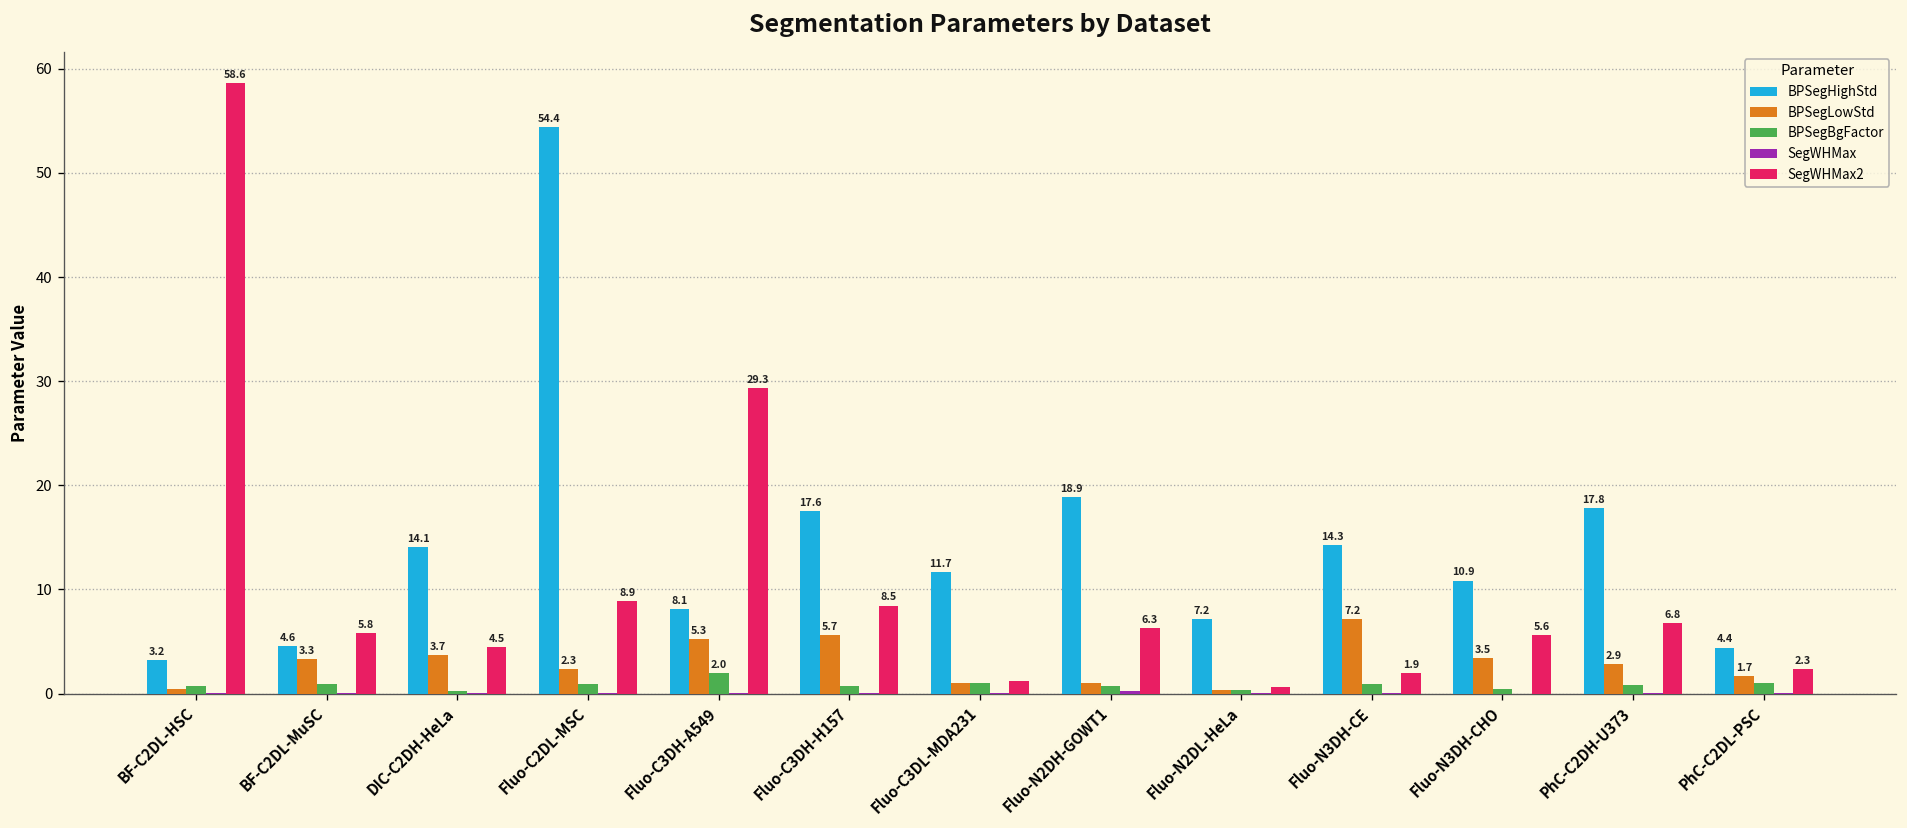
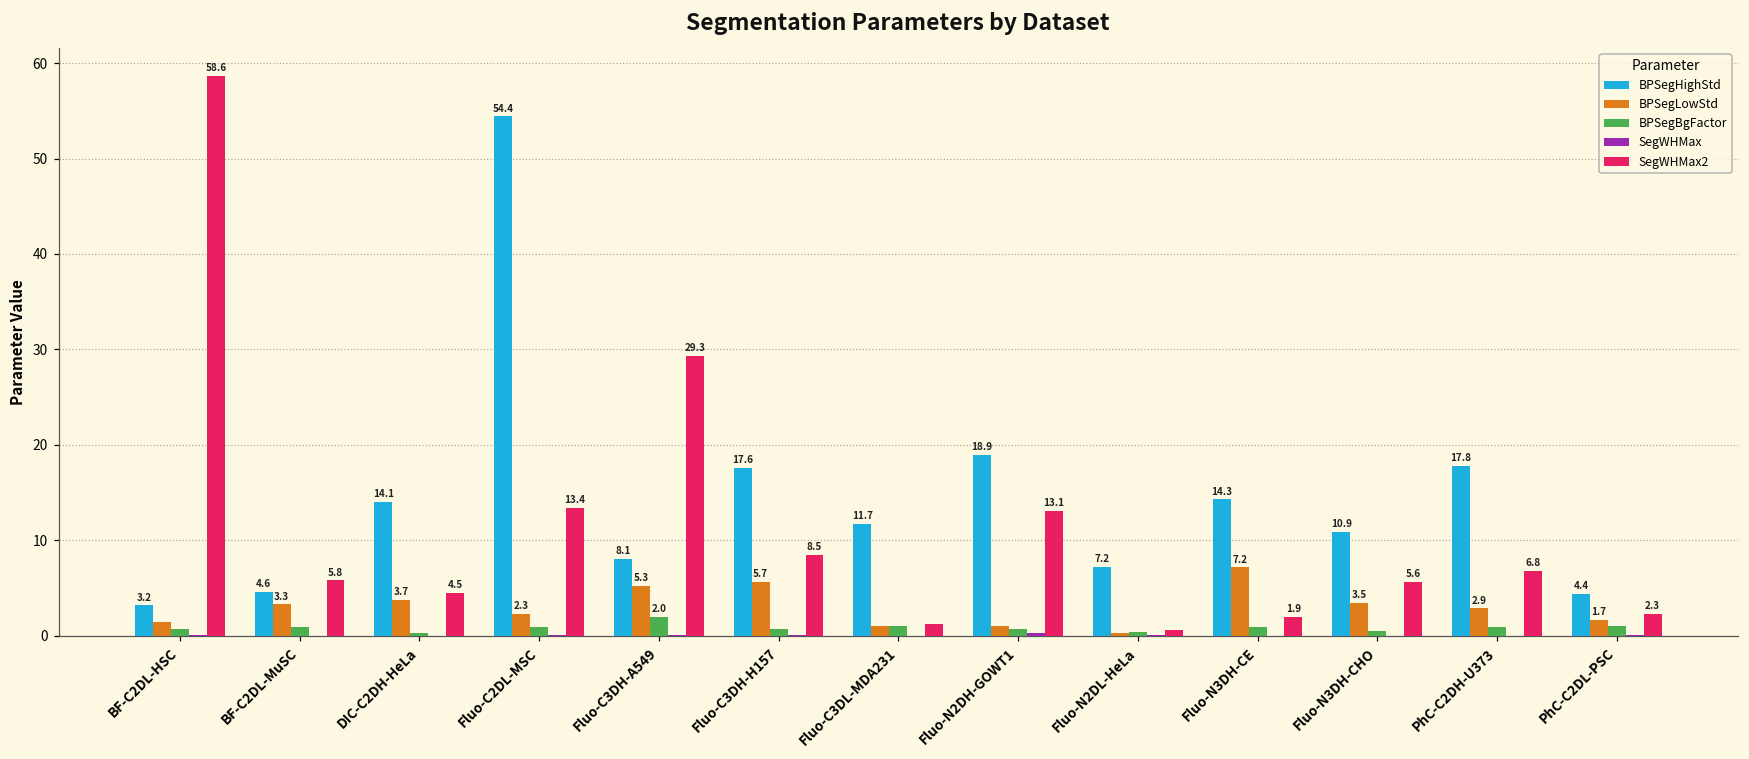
  {
    "BPSegHighStd": {
      "BF-C2DL-HSC": 3.2,
      "BF-C2DL-MuSC": 4.6,
      "DIC-C2DH-HeLa": 14.1,
      "Fluo-C2DL-MSC": 54.4,
      "Fluo-C3DH-A549": 8.1,
      "Fluo-C3DH-H157": 17.6,
      "Fluo-C3DL-MDA231": 11.7,
      "Fluo-N2DH-GOWT1": 18.9,
      "Fluo-N2DL-HeLa": 7.2,
      "Fluo-N3DH-CE": 14.3,
      "Fluo-N3DH-CHO": 10.9,
      "PhC-C2DH-U373": 17.8,
      "PhC-C2DL-PSC": 4.4
    },
    "BPSegLowStd": {
-     "BF-C2DL-HSC": 0,
+     "BF-C2DL-HSC": 1,
      "Fluo-C3DL-MDA231": 1,
      "Fluo-N2DH-GOWT1": 1,
      "Fluo-N2DL-HeLa": 0
    },
    "BPSegBgFactor": {
      "Fluo-C3DH-A549": 2.0
    },
    "SegWHMax": {
      "Fluo-N2DH-GOWT1": 0
    },
    "SegWHMax2": {
      "BF-C2DL-HSC": 58.6,
      "BF-C2DL-MuSC": 5.8,
      "DIC-C2DH-HeLa": 4.5,
-     "Fluo-C2DL-MSC": 8.9,
+     "Fluo-C2DL-MSC": 13.4,
      "Fluo-C3DH-A549": 29.3,
      "Fluo-C3DH-H157": 8.5,
-     "Fluo-N2DH-GOWT1": 6.3,
+     "Fluo-N2DH-GOWT1": 13.1,
      "Fluo-N3DH-CE": 1.9,
      "Fluo-N3DH-CHO": 5.6,
      "PhC-C2DH-U373": 6.8,
      "PhC-C2DL-PSC": 2.3
    }
  }
